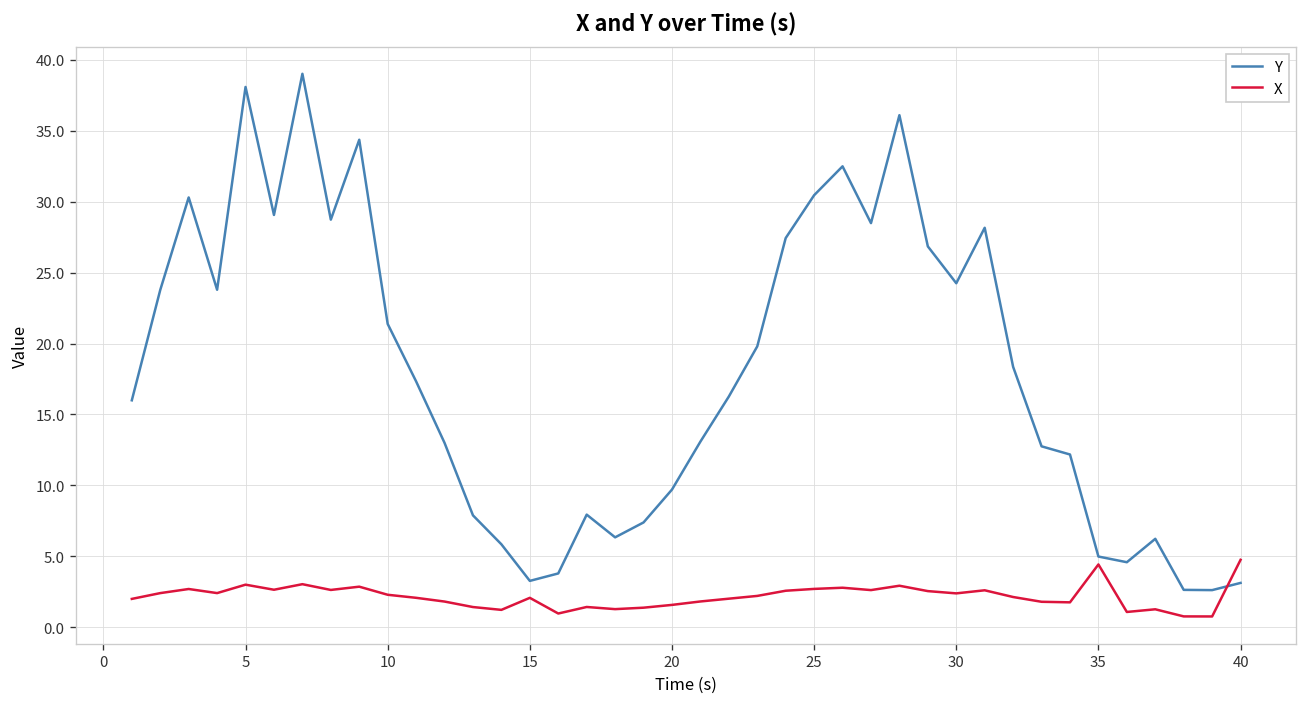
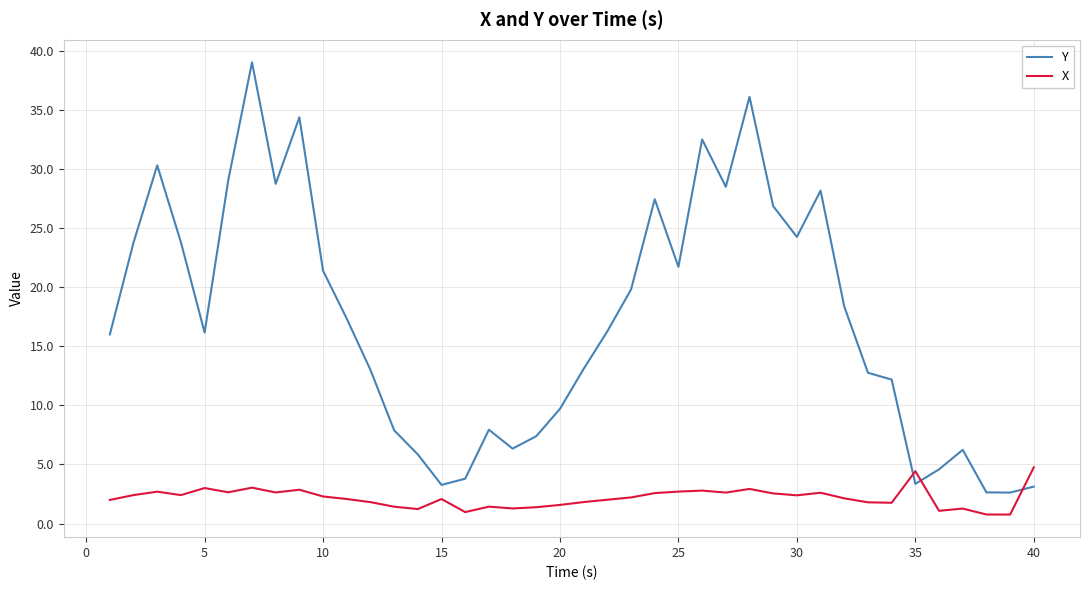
  {
    "Y": {
-     "5": 38.1,
+     "5": 16.2,
      "10": 21.4,
      "15": 3.3,
      "20": 9.7,
-     "25": 30.5,
+     "25": 21.7,
      "30": 24.3,
-     "35": 5.0,
+     "35": 3.4,
      "40": 3.1
    },
    "X": {
      "5": 3.0,
      "10": 2.3,
      "15": 2.1,
      "20": 1.6,
      "25": 2.7,
      "30": 2.4,
      "35": 4.4,
      "40": 4.8
    }
  }
